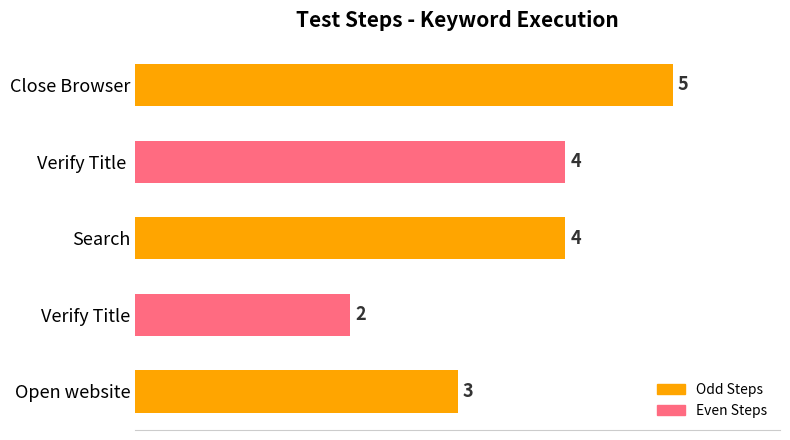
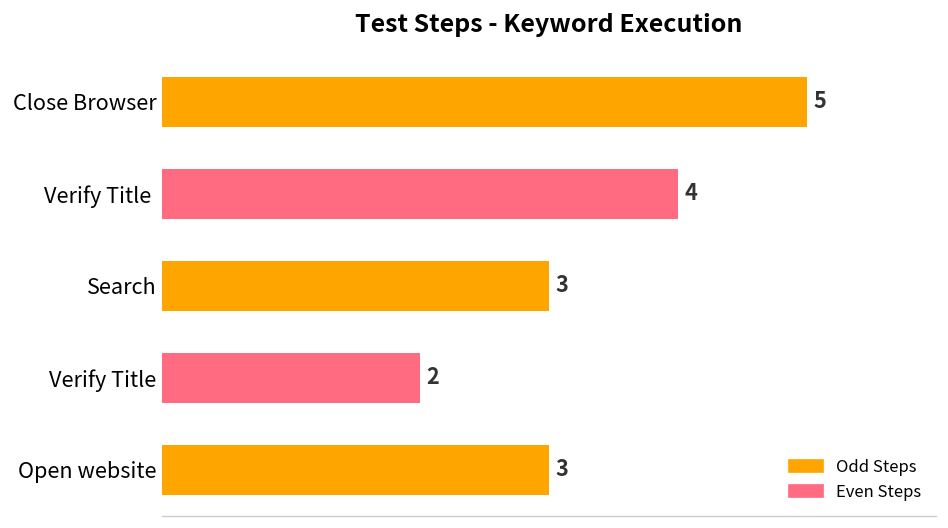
  {
    "Close Browser": 5,
-   "Search": 4,
+   "Search": 3,
    "Open website": 3
  }
